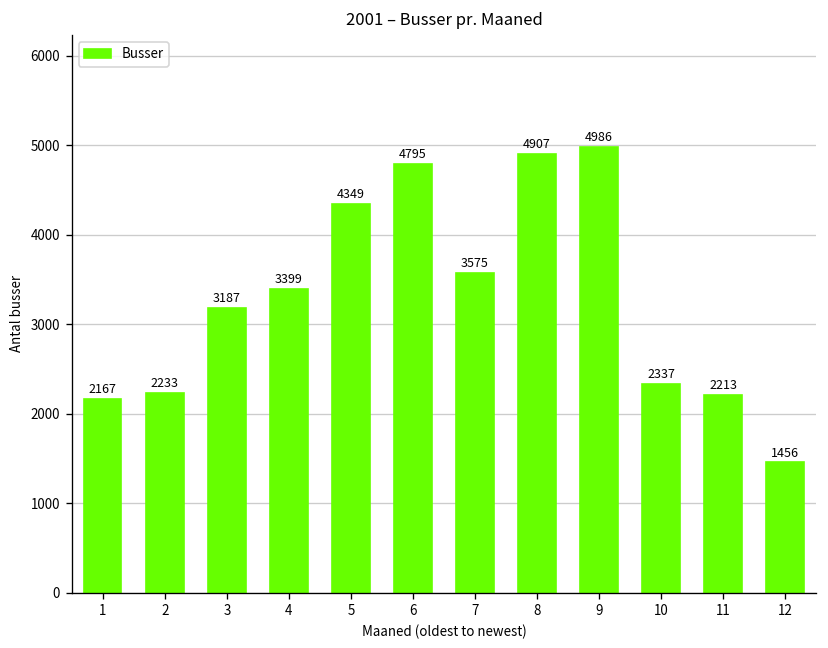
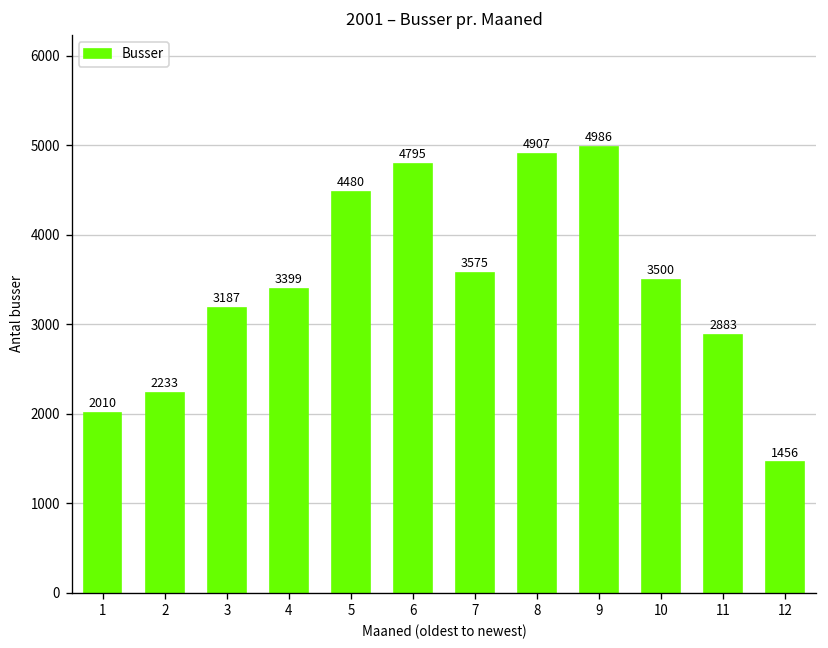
  {
-   "1": 2167,
+   "1": 2010,
    "2": 2233,
    "3": 3187,
    "4": 3399,
-   "5": 4349,
+   "5": 4480,
    "6": 4795,
    "7": 3575,
    "8": 4907,
    "9": 4986,
-   "10": 2337,
-   "11": 2213,
+   "10": 3500,
+   "11": 2883,
    "12": 1456
  }
